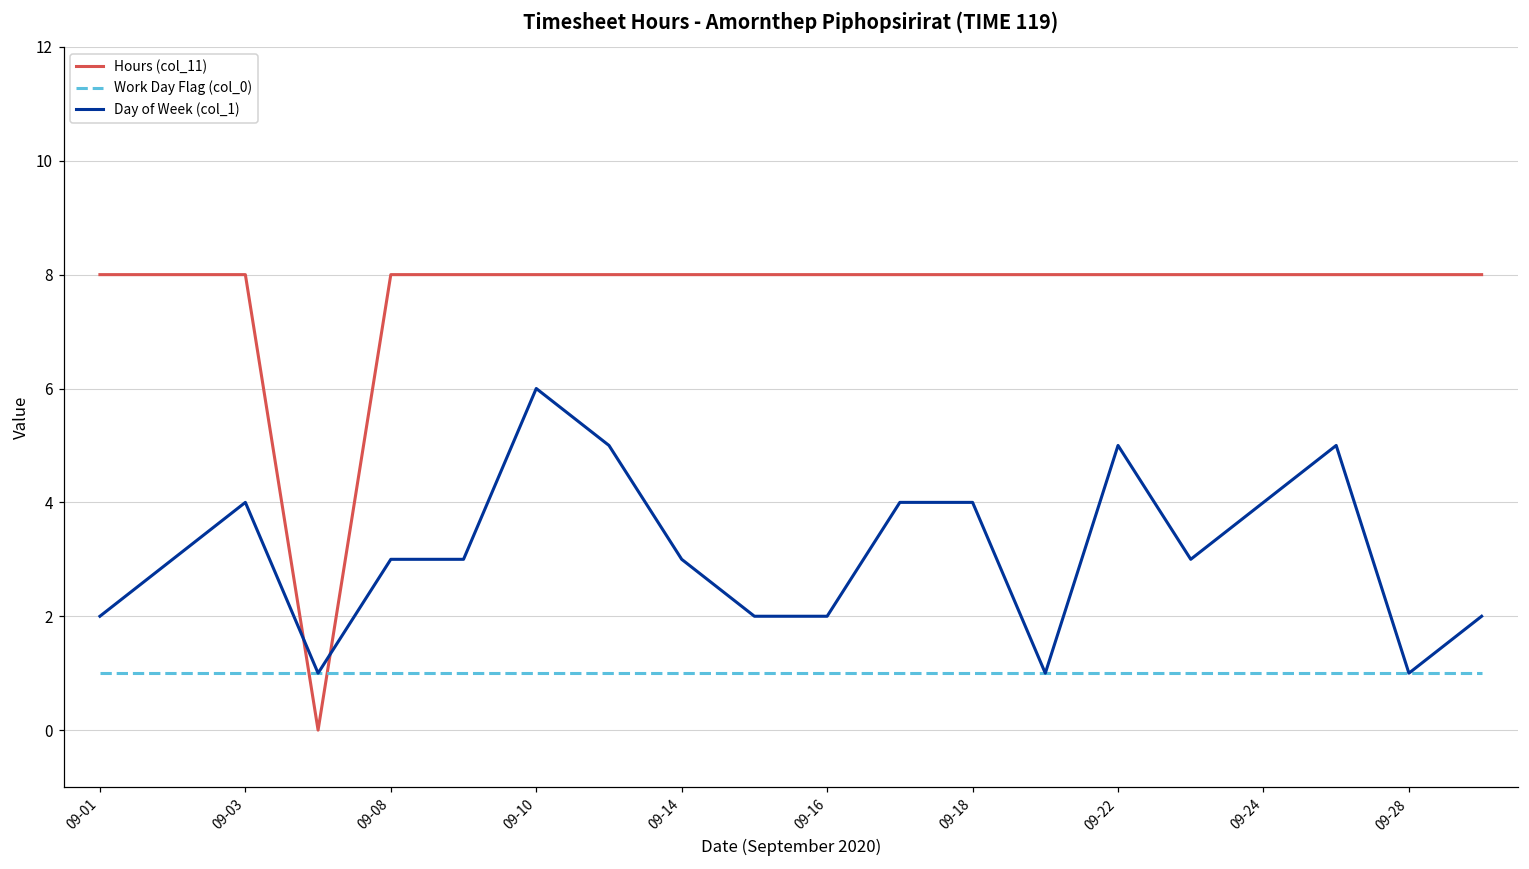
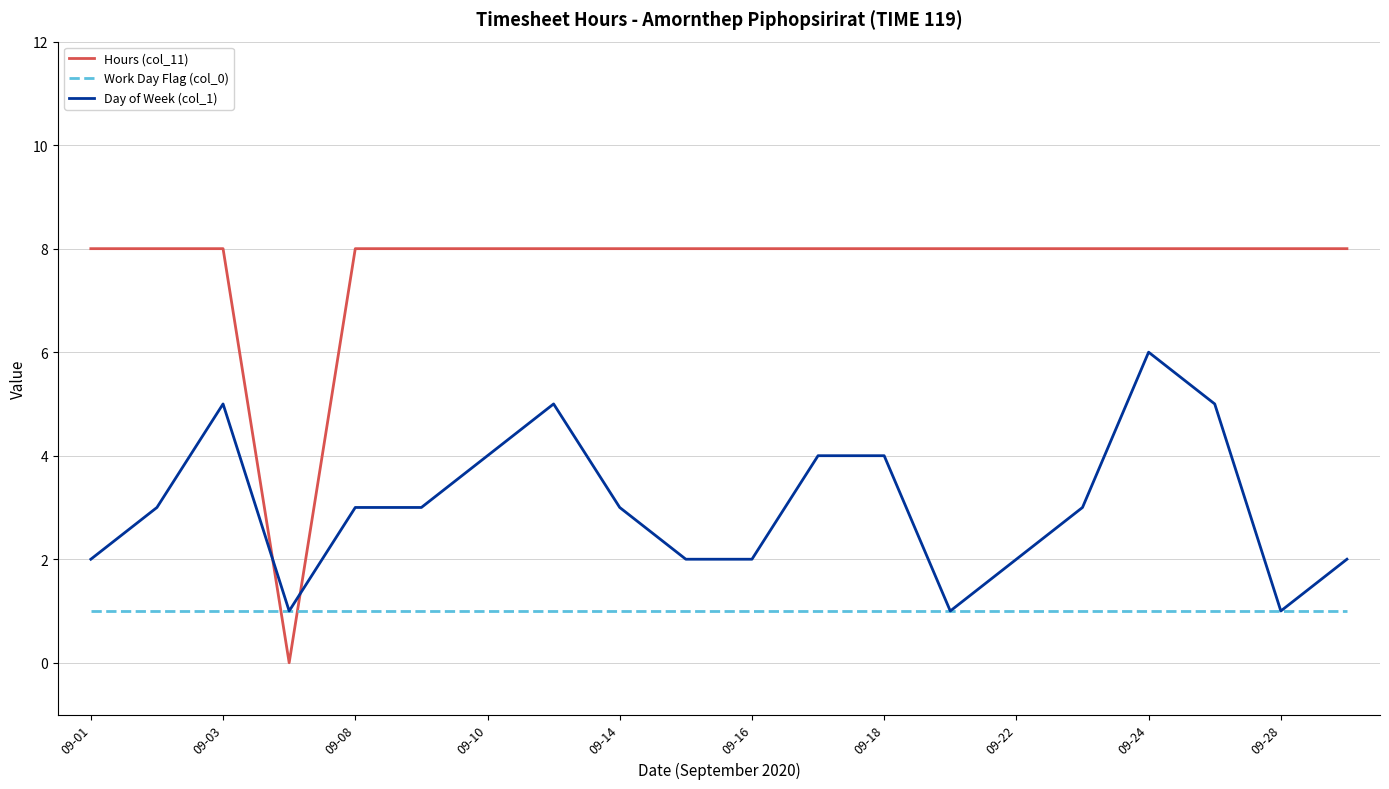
  {
    "Hours (col_11)": {
      "09-01": 8,
      "09-03": 8,
      "09-08": 8,
      "09-10": 8,
      "09-14": 8,
      "09-16": 8,
      "09-18": 8,
      "09-22": 8,
      "09-24": 8,
      "09-28": 8
    },
    "Work Day Flag (col_0)": {
      "09-01": 1,
      "09-03": 1,
      "09-08": 1,
      "09-10": 1,
      "09-14": 1,
      "09-16": 1,
      "09-18": 1,
      "09-22": 1,
      "09-24": 1
    },
    "Day of Week (col_1)": {
      "09-01": 2,
-     "09-03": 4,
+     "09-03": 5,
      "09-08": 3,
-     "09-10": 6,
+     "09-10": 4,
      "09-14": 3,
      "09-16": 2,
      "09-18": 4,
-     "09-22": 5,
-     "09-24": 4
+     "09-22": 2,
+     "09-24": 6
    }
  }
